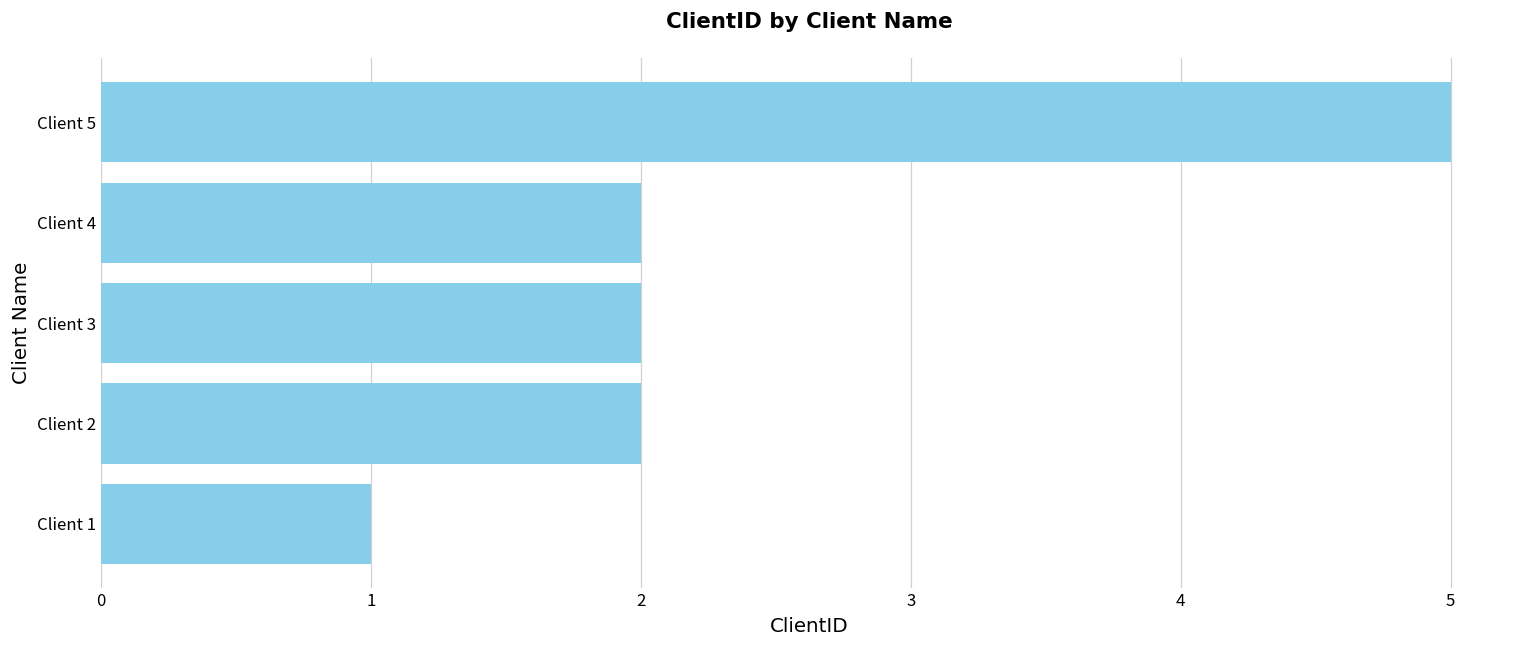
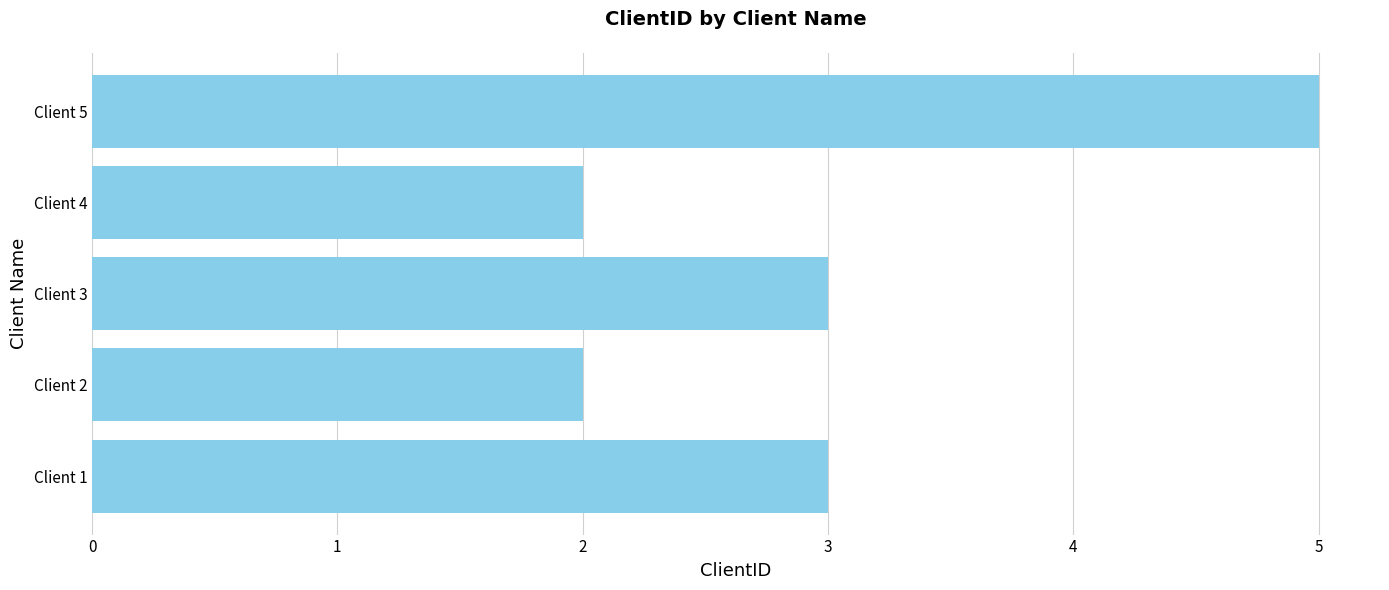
  {
    "Client 5": 5,
    "Client 4": 2,
-   "Client 3": 2,
+   "Client 3": 3,
    "Client 2": 2,
-   "Client 1": 1
+   "Client 1": 3
  }
